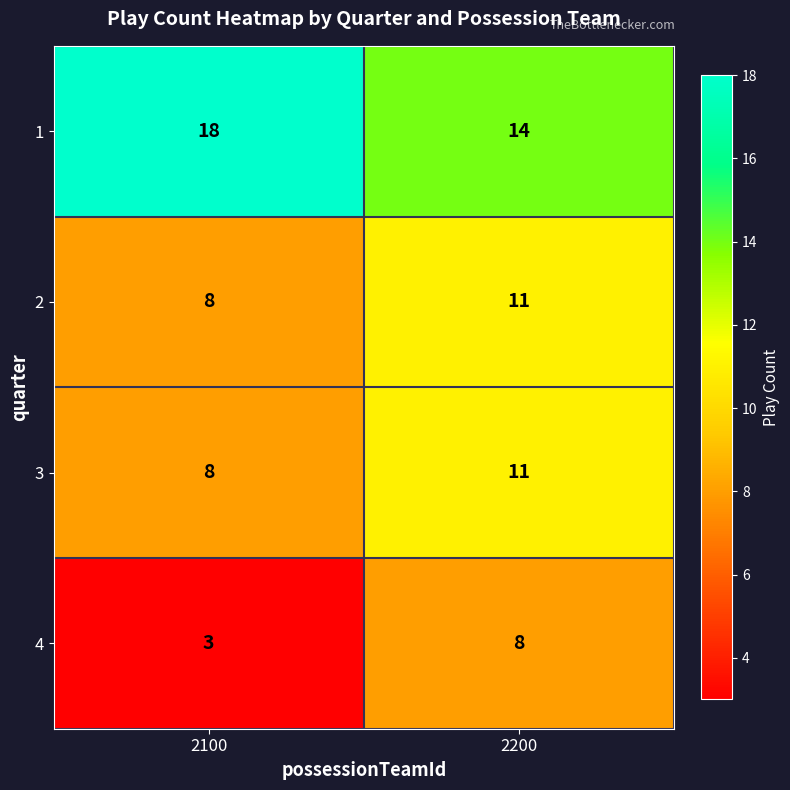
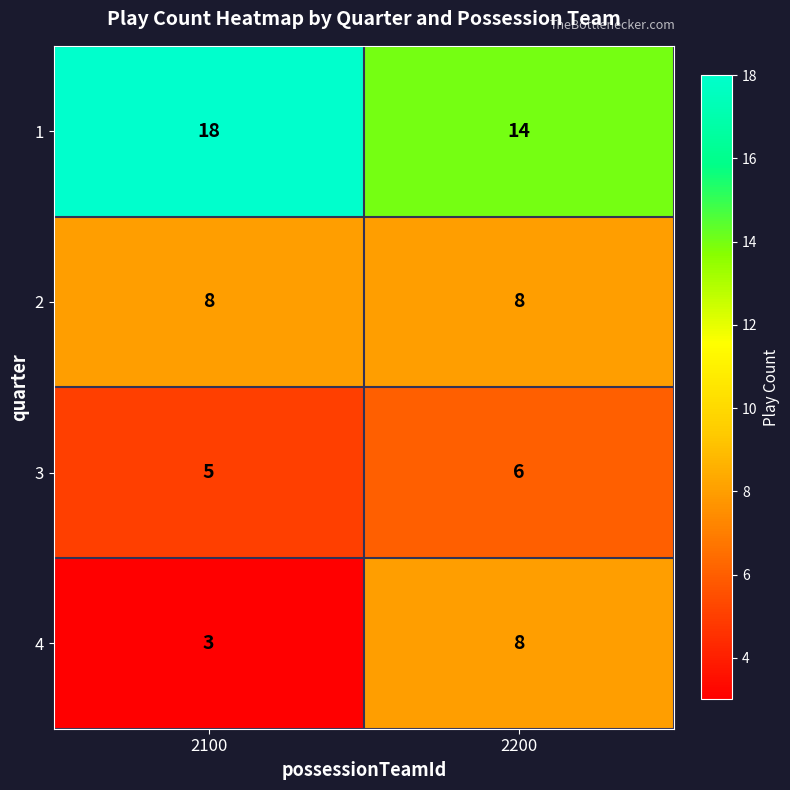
  {
    "1": {
      "2100": 18,
      "2200": 14
    },
    "2": {
      "2100": 8,
-     "2200": 11
+     "2200": 8
    },
    "3": {
-     "2100": 8,
-     "2200": 11
+     "2100": 5,
+     "2200": 6
    },
    "4": {
      "2100": 3,
      "2200": 8
    }
  }
